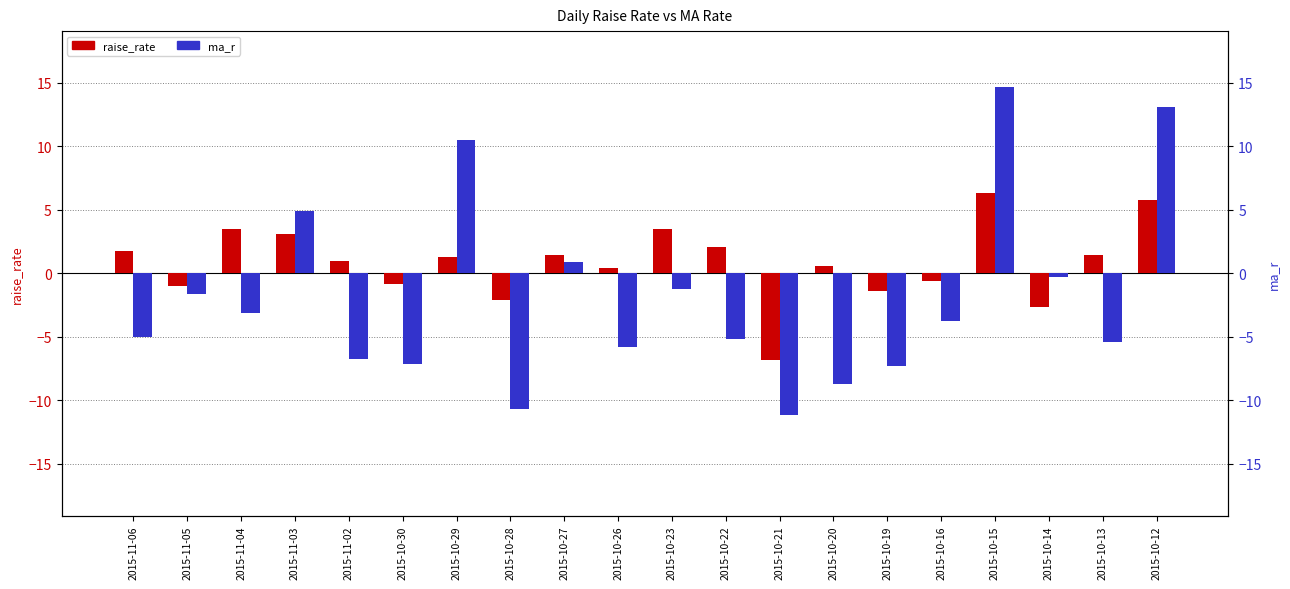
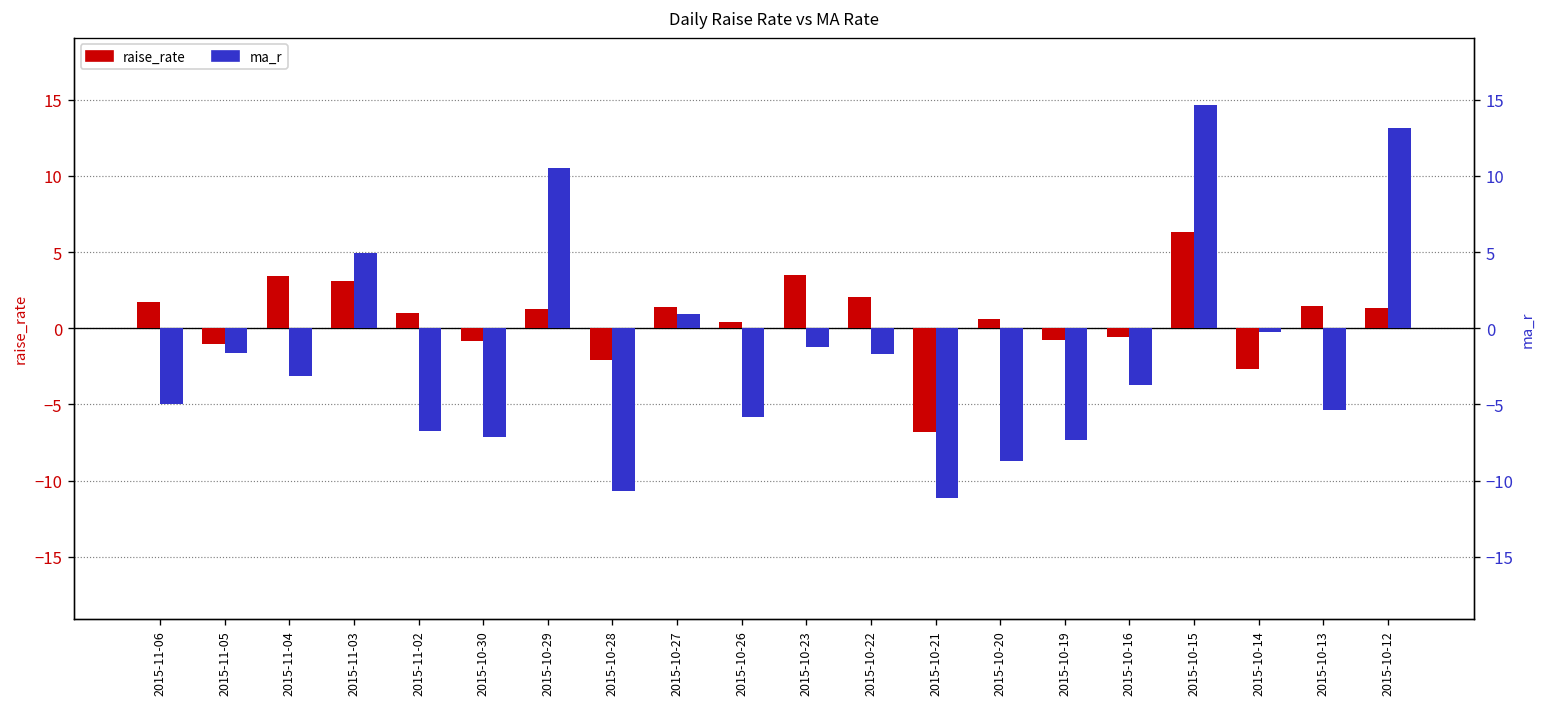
  {
    "raise_rate": {
      "2015-11-06": 1.7,
      "2015-11-05": -1.0,
      "2015-11-04": 3.5,
      "2015-11-03": 3.1,
      "2015-11-02": 1.0,
      "2015-10-30": -0.8,
      "2015-10-29": 1.3,
      "2015-10-28": -2.1,
      "2015-10-27": 1.4,
      "2015-10-26": 0.4,
      "2015-10-23": 3.5,
      "2015-10-22": 2.1,
      "2015-10-21": -6.8,
      "2015-10-20": 0.6,
-     "2015-10-19": -1.4,
+     "2015-10-19": -0.8,
      "2015-10-16": -0.6,
      "2015-10-15": 6.3,
      "2015-10-14": -2.7,
      "2015-10-13": 1.5,
-     "2015-10-12": 5.8
+     "2015-10-12": 1.4
    },
    "ma_r": {
      "2015-11-06": -5.0,
      "2015-11-05": -1.6,
      "2015-11-04": -3.1,
      "2015-11-03": 4.9,
      "2015-11-02": -6.8,
      "2015-10-30": -7.1,
      "2015-10-29": 10.5,
      "2015-10-28": -10.7,
      "2015-10-27": 0.9,
      "2015-10-26": -5.8,
      "2015-10-23": -1.2,
-     "2015-10-22": -5.2,
+     "2015-10-22": -1.7,
      "2015-10-21": -11.1,
      "2015-10-20": -8.7,
      "2015-10-19": -7.3,
      "2015-10-16": -3.7,
      "2015-10-15": 14.7,
      "2015-10-14": -0.3,
      "2015-10-13": -5.4,
      "2015-10-12": 13.1
    }
  }
